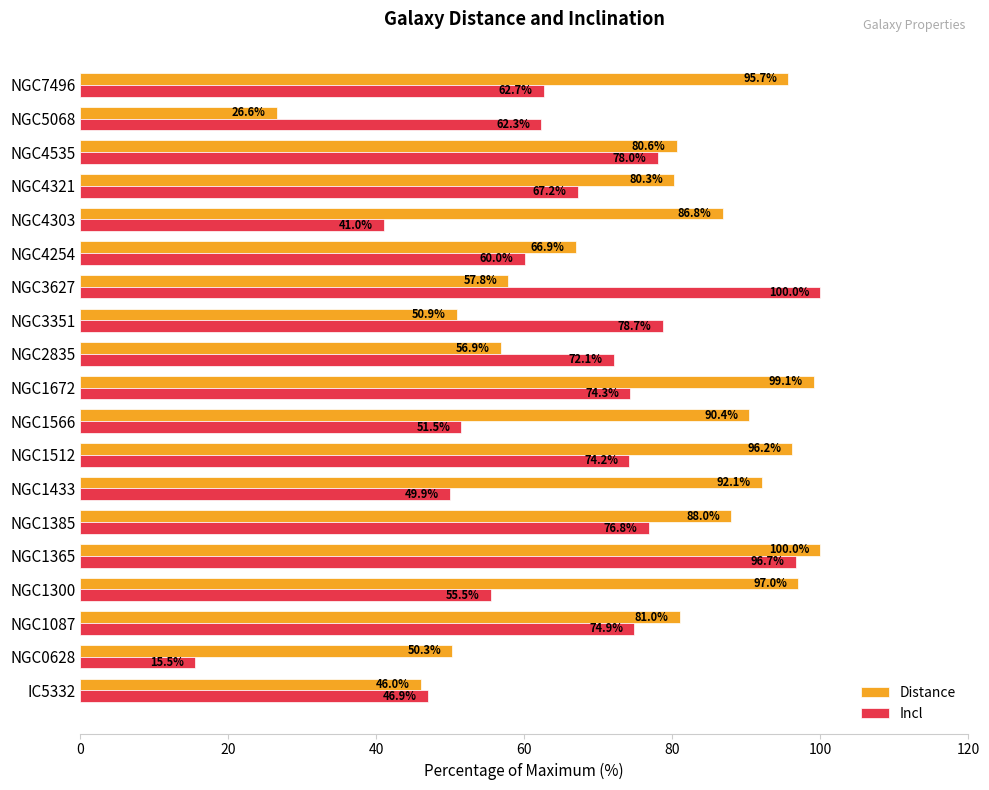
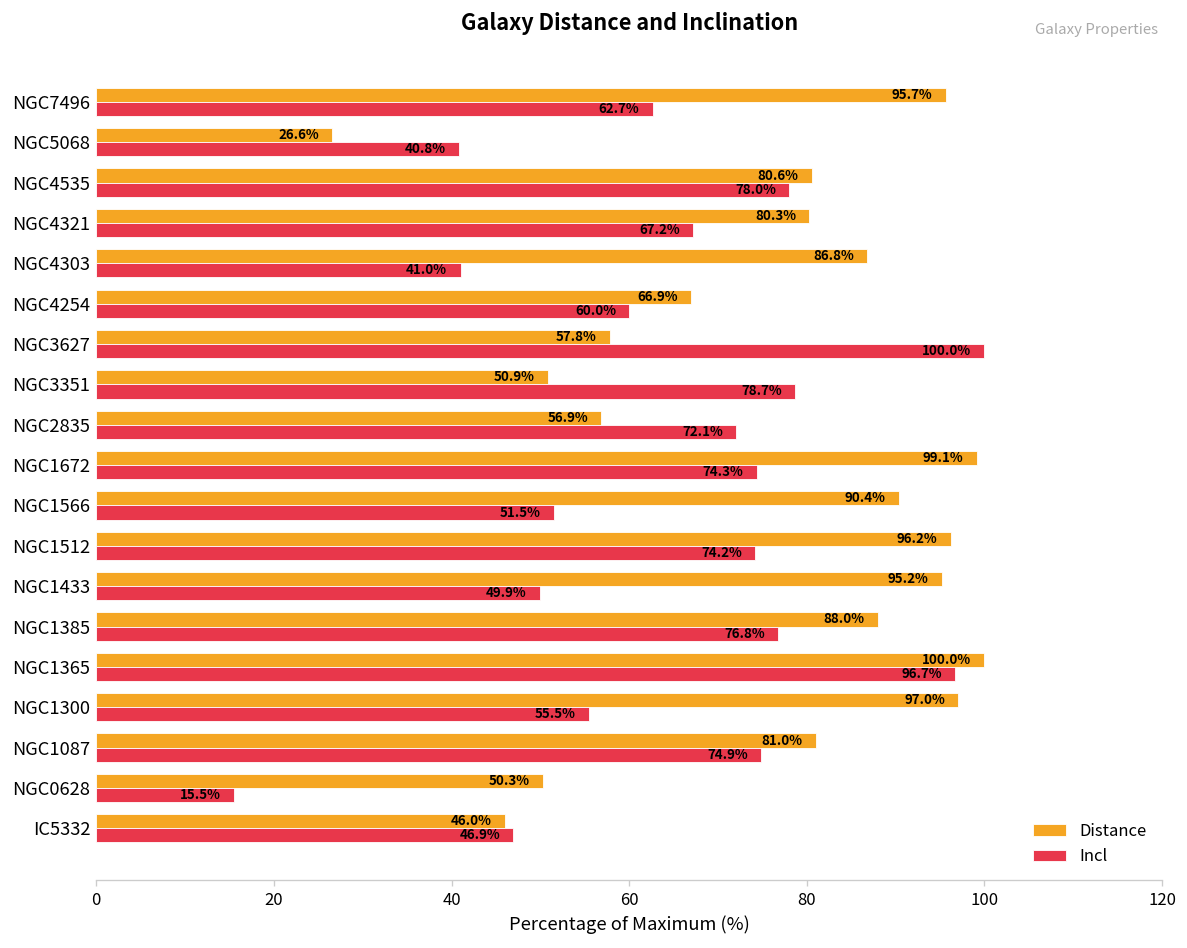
  {
    "Distance": {
      "NGC7496": "95.7%",
      "NGC5068": "26.6%",
      "NGC4535": "80.6%",
      "NGC4321": "80.3%",
      "NGC4303": "86.8%",
      "NGC4254": "66.9%",
      "NGC3627": "57.8%",
      "NGC3351": "50.9%",
      "NGC2835": "56.9%",
      "NGC1672": "99.1%",
      "NGC1566": "90.4%",
      "NGC1512": "96.2%",
-     "NGC1433": "92.1%",
+     "NGC1433": "95.2%",
      "NGC1385": "88.0%",
      "NGC1365": "100.0%",
      "NGC1300": "97.0%",
      "NGC1087": "81.0%",
      "NGC0628": "50.3%",
      "IC5332": "46.0%"
    },
    "Incl": {
      "NGC7496": "62.7%",
-     "NGC5068": "62.3%",
+     "NGC5068": "40.8%",
      "NGC4535": "78.0%",
      "NGC4321": "67.2%",
      "NGC4303": "41.0%",
      "NGC4254": "60.0%",
      "NGC3627": "100.0%",
      "NGC3351": "78.7%",
      "NGC2835": "72.1%",
      "NGC1672": "74.3%",
      "NGC1566": "51.5%",
      "NGC1512": "74.2%",
      "NGC1433": "49.9%",
      "NGC1385": "76.8%",
      "NGC1365": "96.7%",
      "NGC1300": "55.5%",
      "NGC1087": "74.9%",
      "NGC0628": "15.5%",
      "IC5332": "46.9%"
    }
  }
